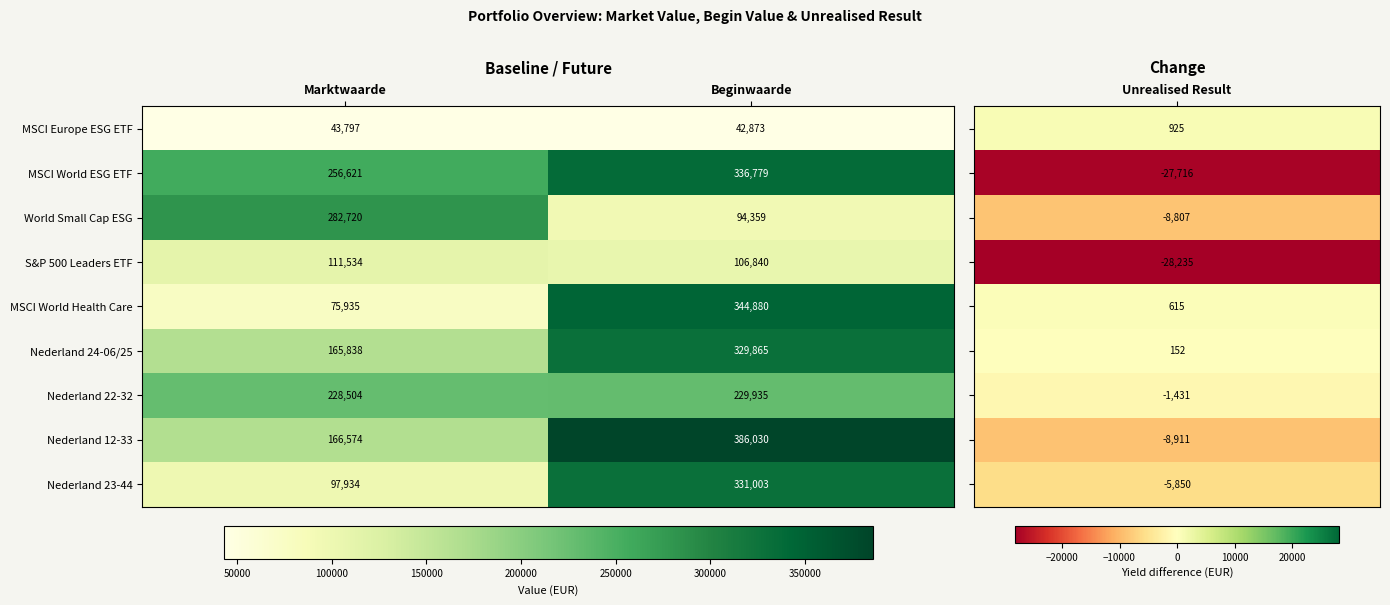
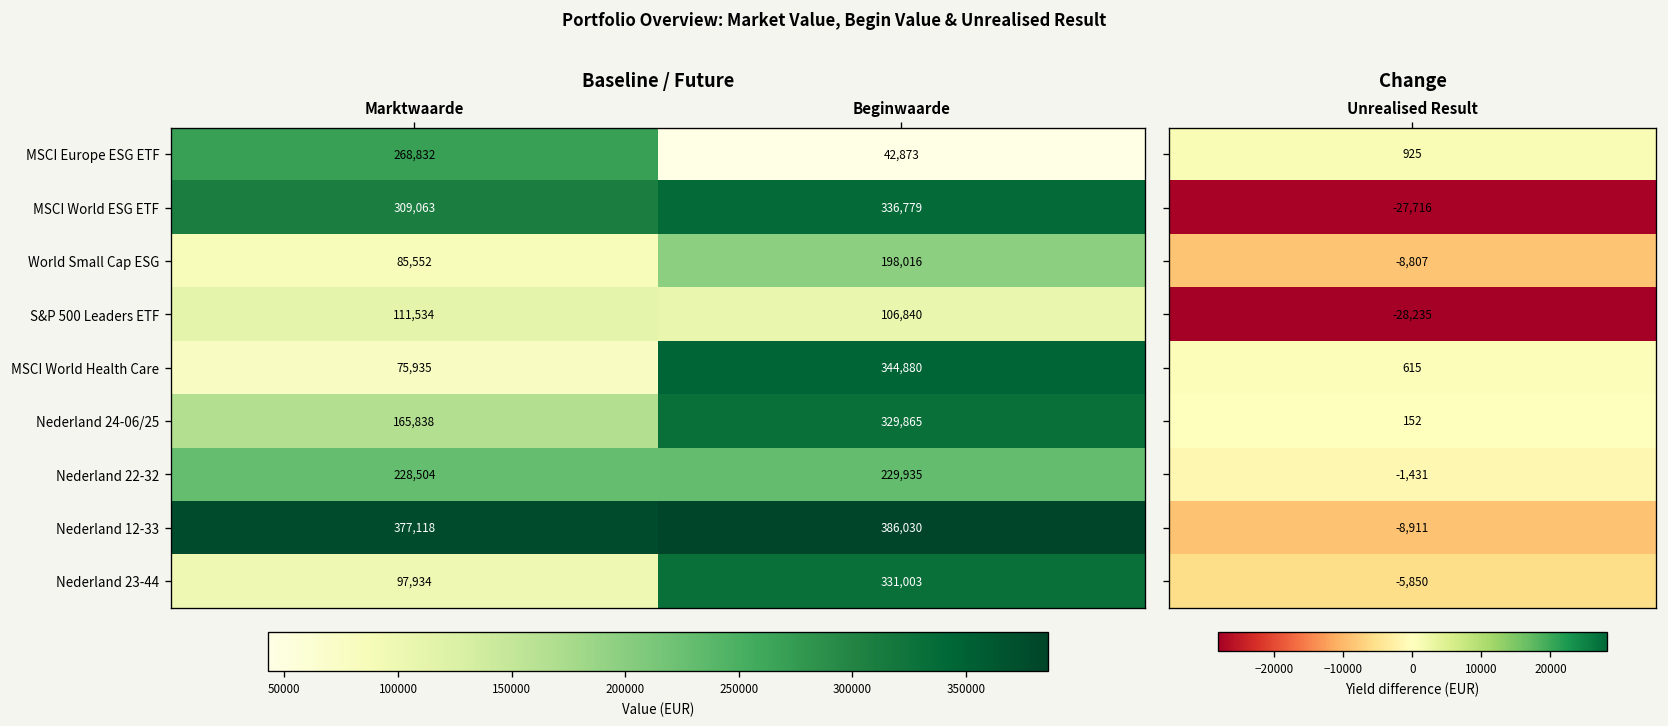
  {
    "Baseline / Future": {
      "MSCI Europe ESG ETF": {
-       "Marktwaarde": "43,797",
+       "Marktwaarde": "268,832",
        "Beginwaarde": "42,873"
      },
      "MSCI World ESG ETF": {
-       "Marktwaarde": "256,621",
+       "Marktwaarde": "309,063",
        "Beginwaarde": "336,779"
      },
      "World Small Cap ESG": {
-       "Marktwaarde": "282,720",
-       "Beginwaarde": "94,359"
+       "Marktwaarde": "85,552",
+       "Beginwaarde": "198,016"
      },
      "S&P 500 Leaders ETF": {
        "Marktwaarde": "111,534",
        "Beginwaarde": "106,840"
      },
      "MSCI World Health Care": {
        "Marktwaarde": "75,935",
        "Beginwaarde": "344,880"
      },
      "Nederland 24-06/25": {
        "Marktwaarde": "165,838",
        "Beginwaarde": "329,865"
      },
      "Nederland 22-32": {
        "Marktwaarde": "228,504",
        "Beginwaarde": "229,935"
      },
      "Nederland 12-33": {
-       "Marktwaarde": "166,574",
+       "Marktwaarde": "377,118",
        "Beginwaarde": "386,030"
      },
      "Nederland 23-44": {
        "Marktwaarde": "97,934",
        "Beginwaarde": "331,003"
      }
    }
  }
